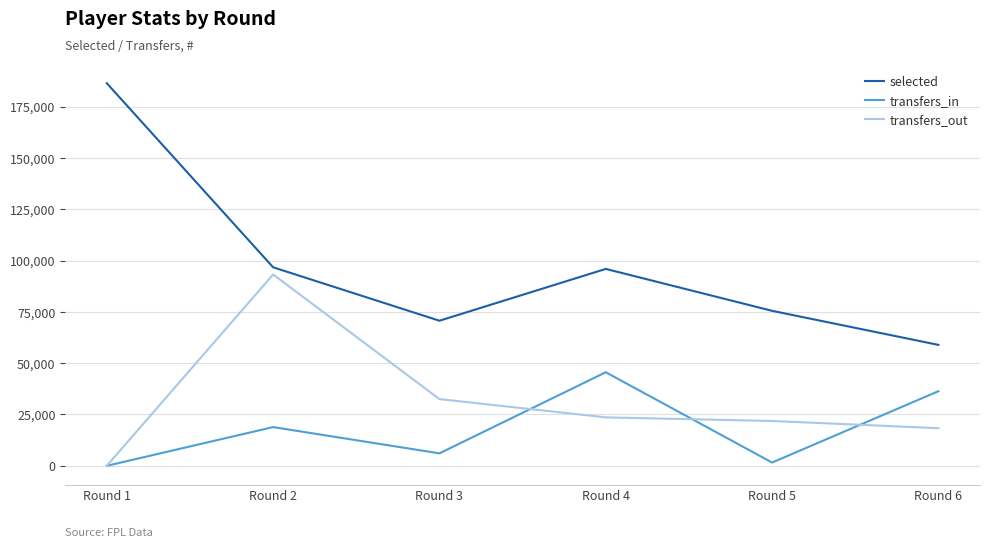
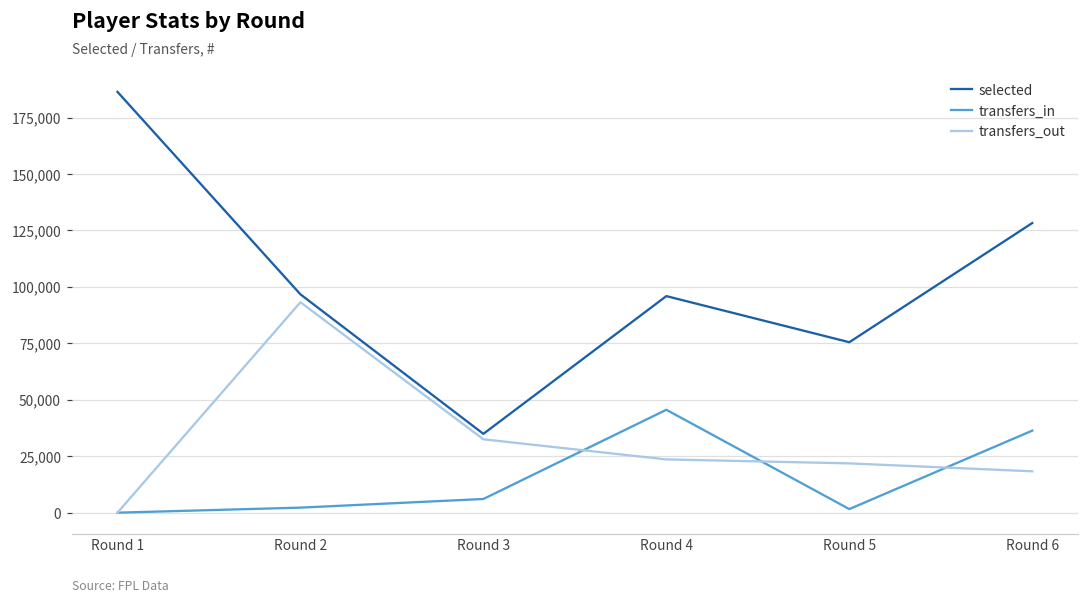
  {
    "selected": {
      "Round 1": "186,000",
      "Round 2": "97,000",
-     "Round 3": "71,000",
+     "Round 3": "35,000",
      "Round 4": "96,000",
      "Round 5": "75,000",
-     "Round 6": "59,000"
+     "Round 6": "128,000"
    },
    "transfers_in": {
-     "Round 2": "19,000",
+     "Round 2": "2,000",
      "Round 3": "6,000",
      "Round 4": "46,000",
      "Round 5": "2,000",
      "Round 6": "36,000"
    },
    "transfers_out": {
      "Round 2": "93,000",
      "Round 3": "32,000",
      "Round 4": "24,000",
      "Round 5": "22,000",
      "Round 6": "18,000"
    }
  }
